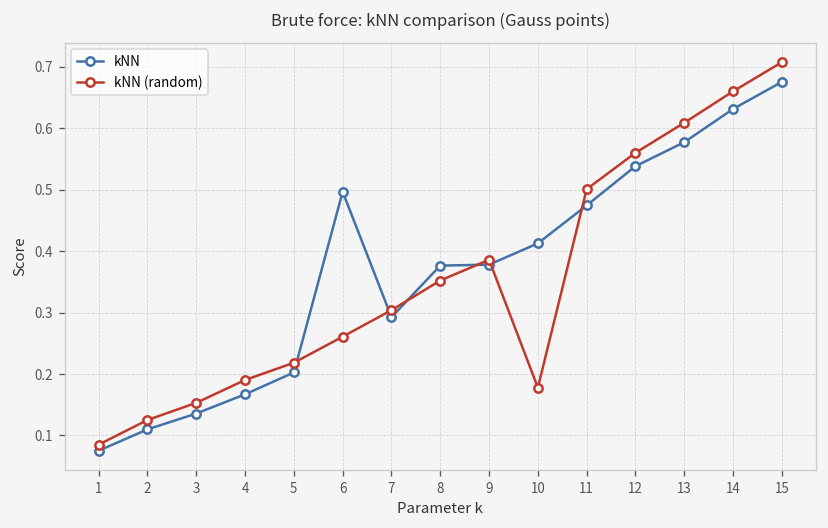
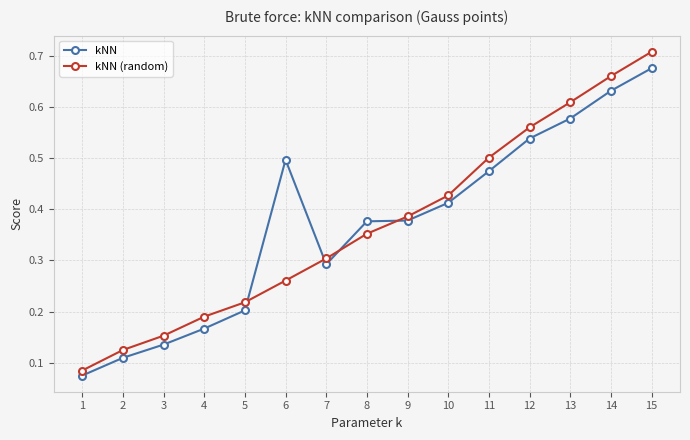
  {
    "kNN": {
      "1": 0.08,
      "2": 0.11,
      "3": 0.14,
      "4": 0.17,
      "5": 0.20,
      "6": 0.50,
      "7": 0.29,
      "8": 0.38,
      "9": 0.38,
      "10": 0.41,
      "11": 0.47,
      "12": 0.54,
      "13": 0.58,
      "14": 0.63,
      "15": 0.68
    },
    "kNN (random)": {
      "1": 0.09,
      "2": 0.13,
      "3": 0.15,
      "4": 0.19,
      "5": 0.22,
      "6": 0.26,
      "7": 0.30,
      "8": 0.35,
      "9": 0.39,
-     "10": 0.18,
+     "10": 0.43,
      "11": 0.50,
      "12": 0.56,
      "13": 0.61,
      "14": 0.66,
      "15": 0.71
    }
  }
